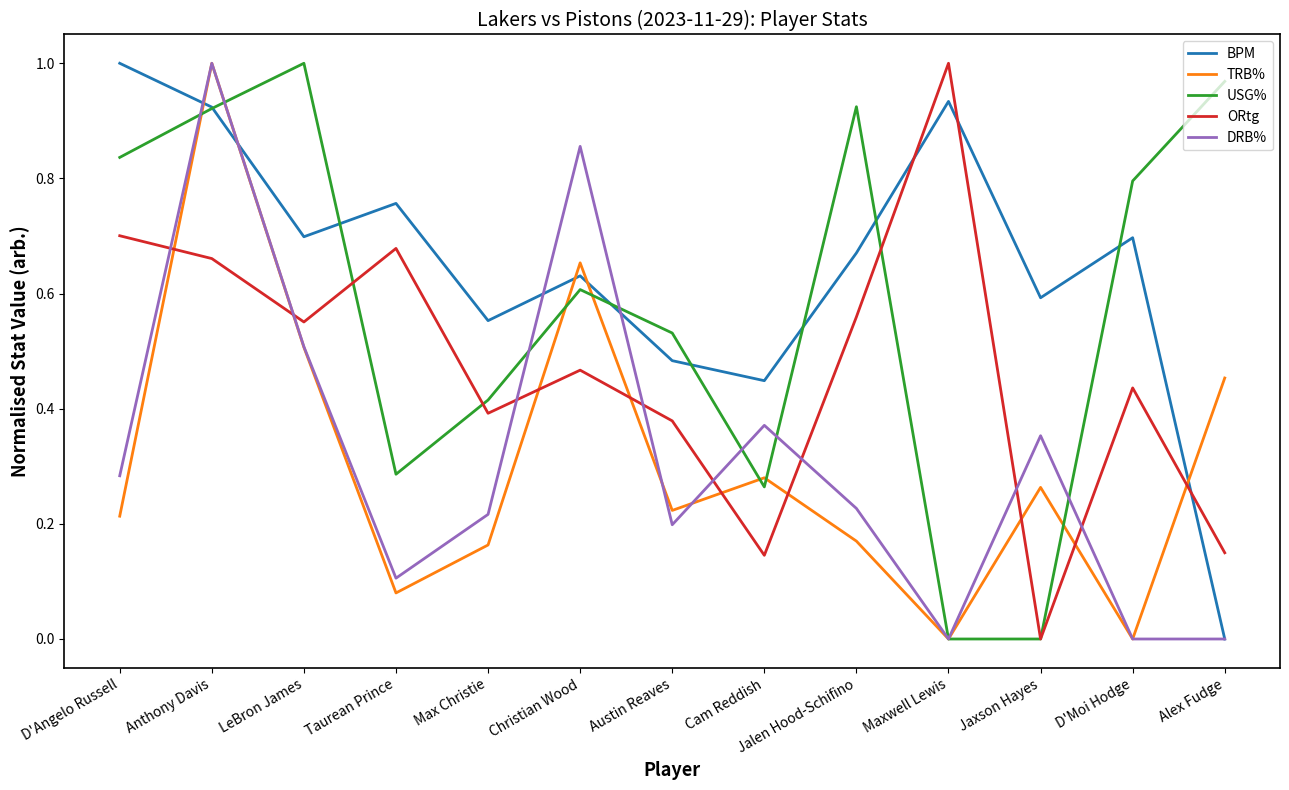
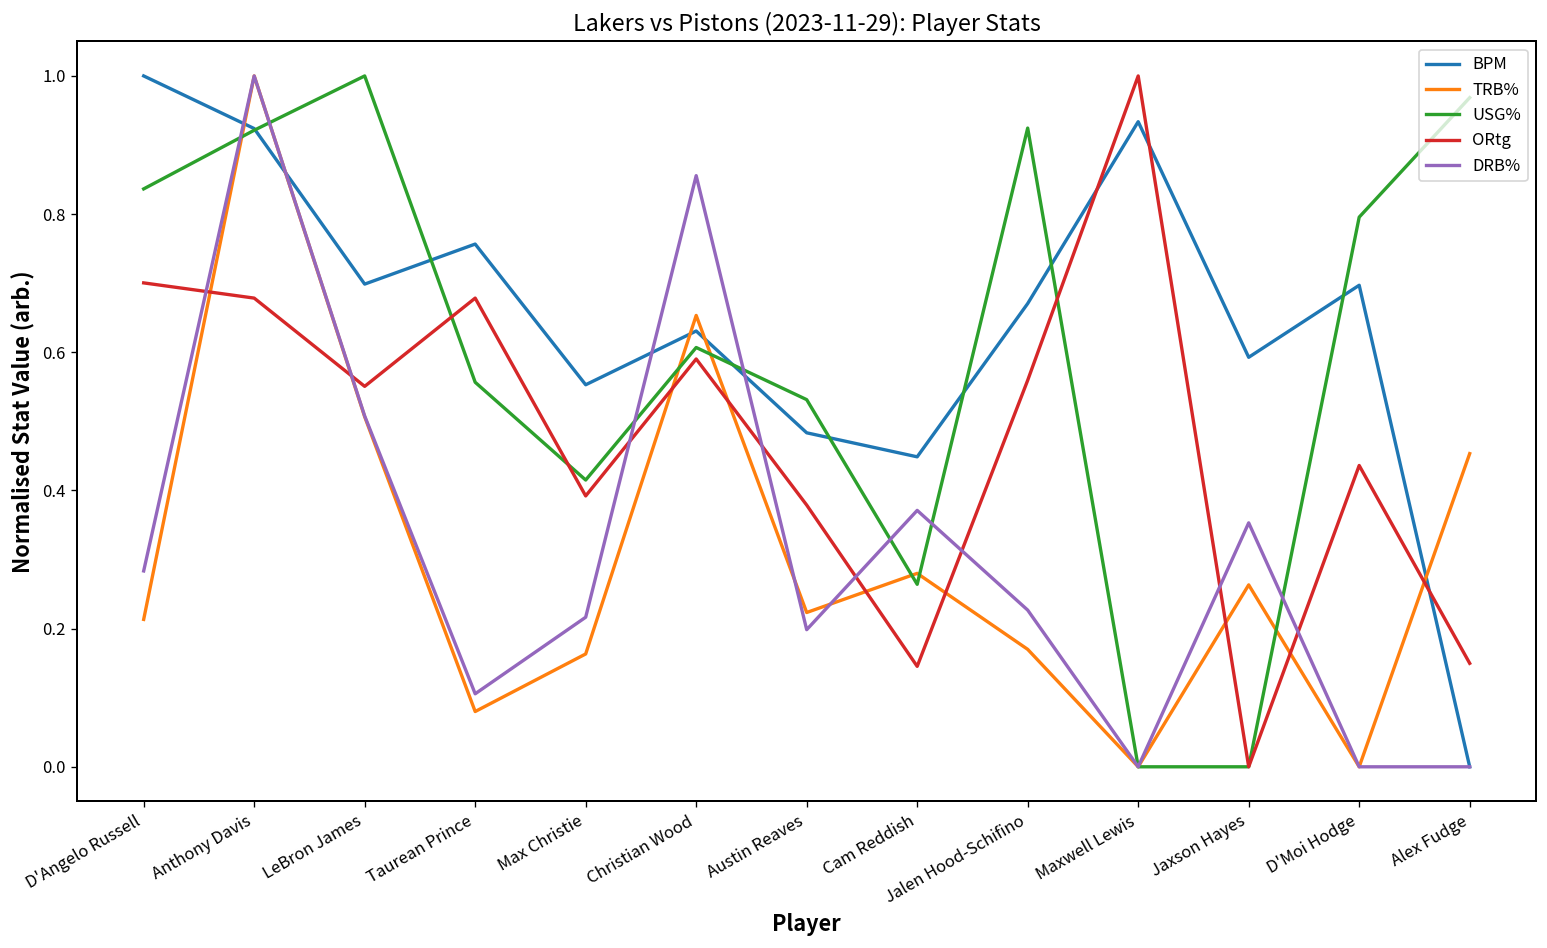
  {
    "BPM": {
      "D'Angelo Russell": 1.00,
      "LeBron James": 0.70,
      "Taurean Prince": 0.76,
      "Max Christie": 0.55,
      "Christian Wood": 0.63,
      "Austin Reaves": 0.48,
      "Cam Reddish": 0.45,
      "Jalen Hood-Schifino": 0.67,
      "Maxwell Lewis": 0.93,
      "Jaxson Hayes": 0.59,
      "D'Moi Hodge": 0.70
    },
    "TRB%": {
      "D'Angelo Russell": 0.21,
      "Taurean Prince": 0.08,
      "Max Christie": 0.16,
      "Christian Wood": 0.65,
      "Austin Reaves": 0.22,
      "Cam Reddish": 0.28,
      "Jalen Hood-Schifino": 0.17,
      "Jaxson Hayes": 0.26,
      "Alex Fudge": 0.45
    },
    "USG%": {
      "D'Angelo Russell": 0.84,
      "LeBron James": 1.00,
-     "Taurean Prince": 0.29,
+     "Taurean Prince": 0.56,
      "Max Christie": 0.42,
      "Christian Wood": 0.61,
      "Austin Reaves": 0.53,
      "Cam Reddish": 0.26,
      "Jalen Hood-Schifino": 0.92,
      "D'Moi Hodge": 0.80
    },
    "ORtg": {
      "D'Angelo Russell": 0.70,
-     "Anthony Davis": 0.66,
+     "Anthony Davis": 0.68,
      "LeBron James": 0.55,
      "Taurean Prince": 0.68,
      "Max Christie": 0.39,
-     "Christian Wood": 0.47,
+     "Christian Wood": 0.59,
      "Austin Reaves": 0.38,
      "Cam Reddish": 0.15,
      "Jalen Hood-Schifino": 0.56,
      "Maxwell Lewis": 1.00,
      "D'Moi Hodge": 0.44,
      "Alex Fudge": 0.15
    },
    "DRB%": {
      "D'Angelo Russell": 0.28,
      "Taurean Prince": 0.11,
      "Max Christie": 0.22,
      "Christian Wood": 0.86,
      "Austin Reaves": 0.20,
      "Cam Reddish": 0.37,
      "Jalen Hood-Schifino": 0.23,
      "Jaxson Hayes": 0.35
    }
  }
